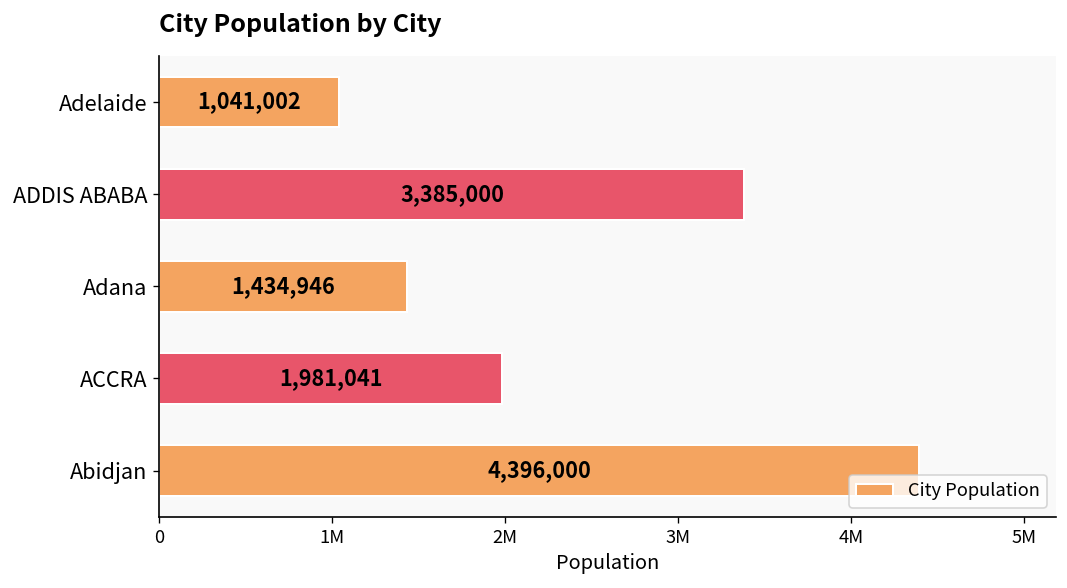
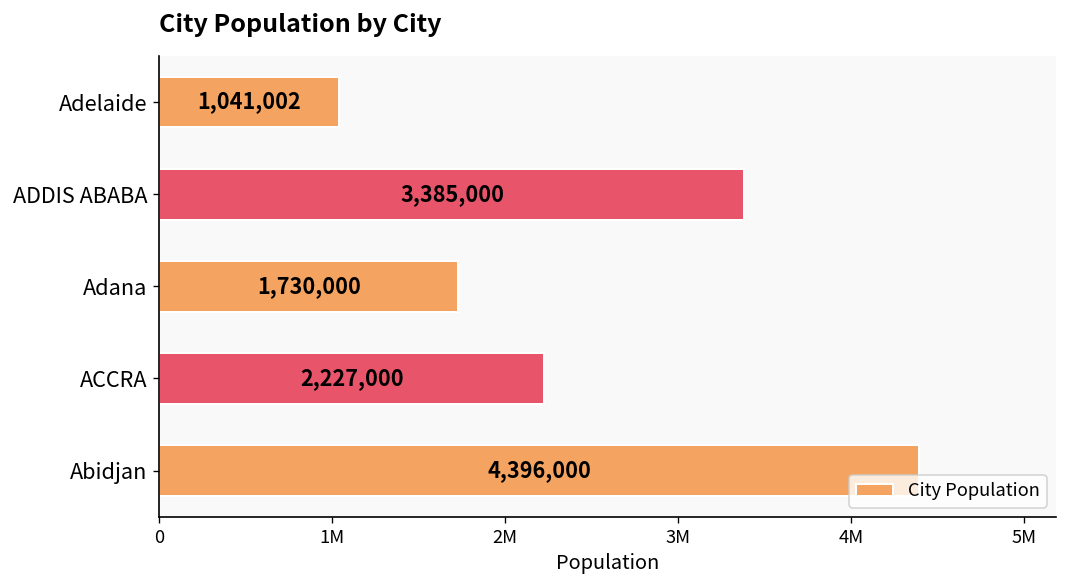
  {
    "Adelaide": "1,041,002",
    "ADDIS ABABA": "3,385,000",
-   "Adana": "1,434,946",
-   "ACCRA": "1,981,041",
+   "Adana": "1,730,000",
+   "ACCRA": "2,227,000",
    "Abidjan": "4,396,000"
  }
